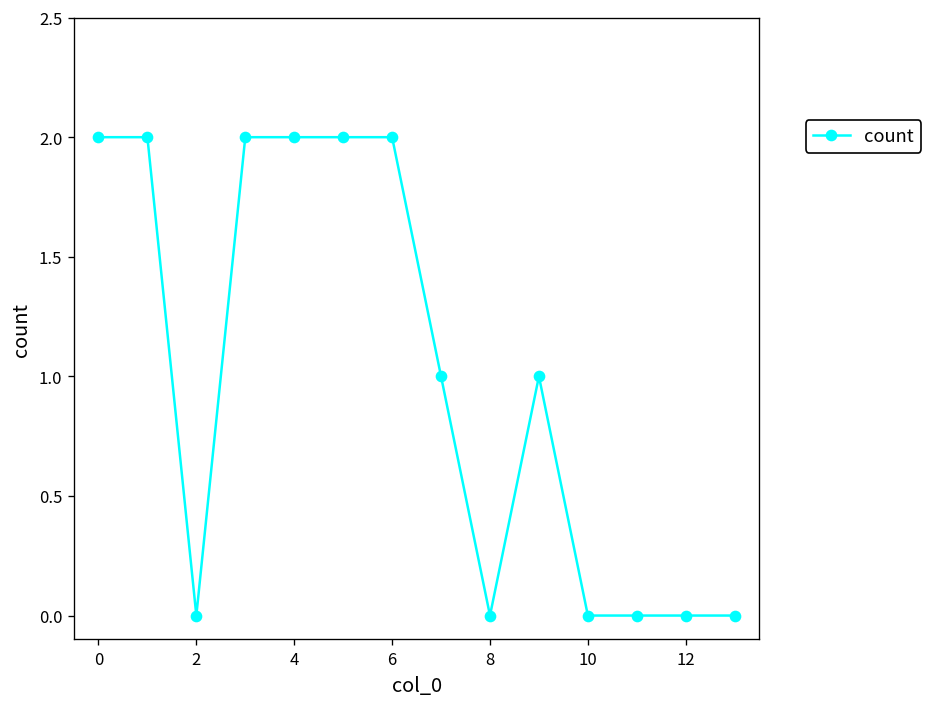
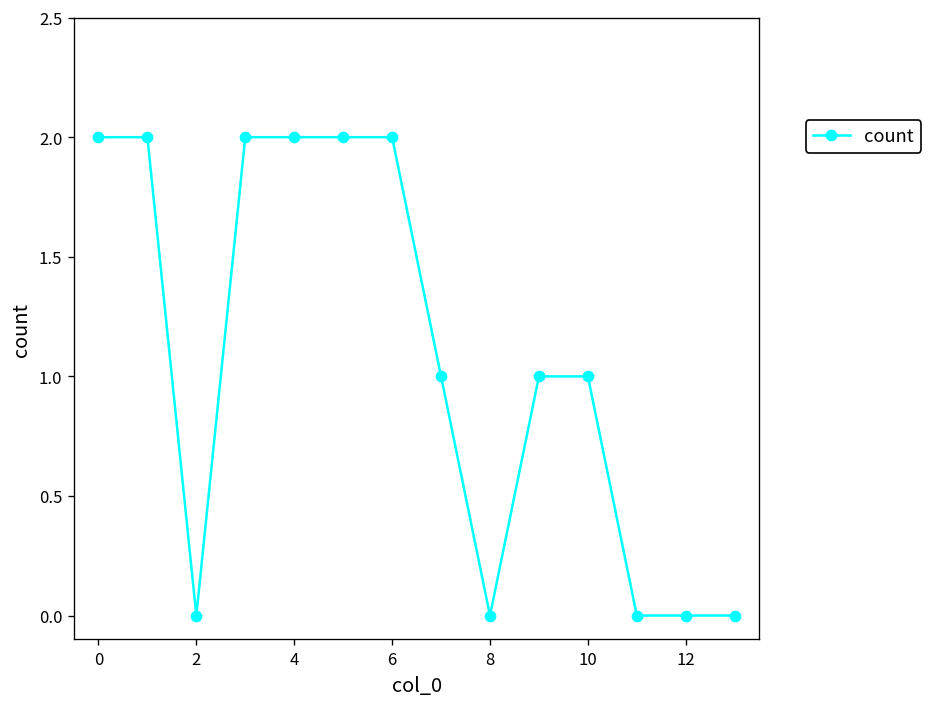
  {
    "0": 2,
    "2": 0,
    "4": 2,
    "6": 2,
    "8": 0,
-   "10": 0,
+   "10": 1,
    "12": 0
  }
